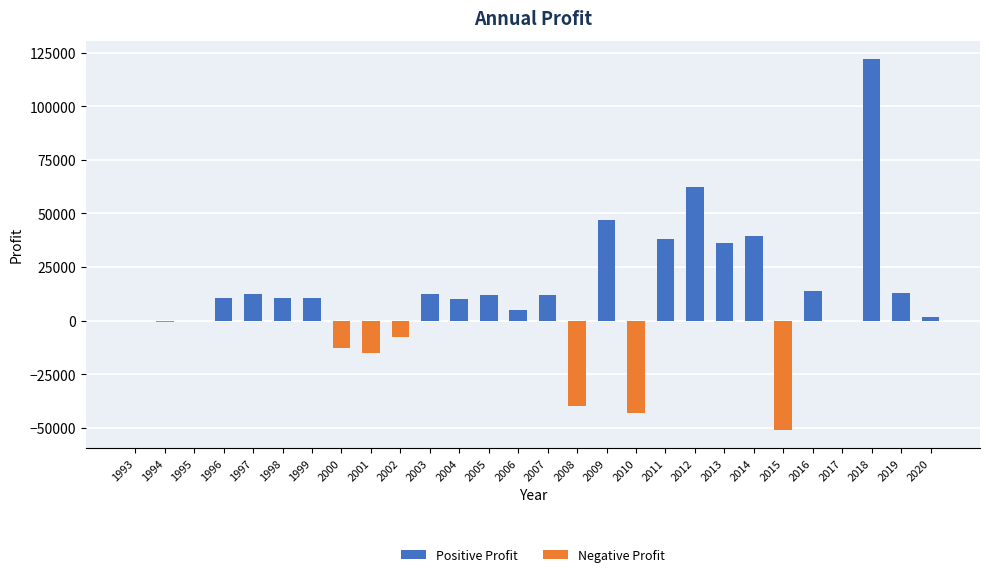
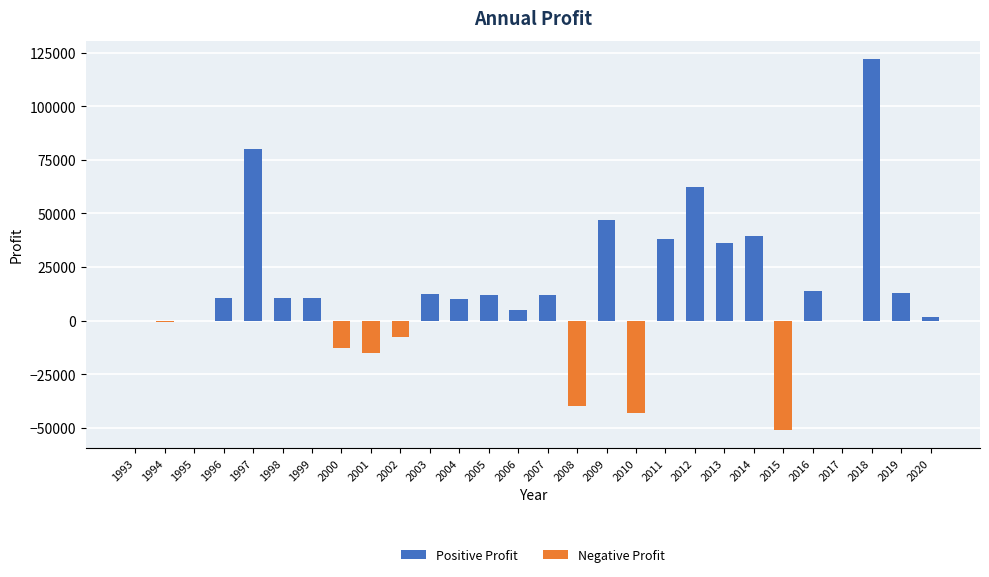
  {
    "1993": 0,
    "1995": 0,
    "1996": 11000,
-   "1997": 12000,
+   "1997": 80000,
    "1998": 11000,
    "1999": 11000,
    "2000": -13000,
    "2001": -15000,
    "2002": -8000,
    "2003": 12000,
    "2004": 10000,
    "2005": 12000,
    "2006": 5000,
    "2007": 12000,
    "2008": -40000,
    "2009": 47000,
    "2010": -43000,
    "2011": 38000,
    "2012": 62000,
    "2013": 36000,
    "2014": 40000,
    "2015": -51000,
    "2016": 14000,
    "2017": 0,
    "2018": 122000,
    "2019": 13000,
    "2020": 2000
  }
